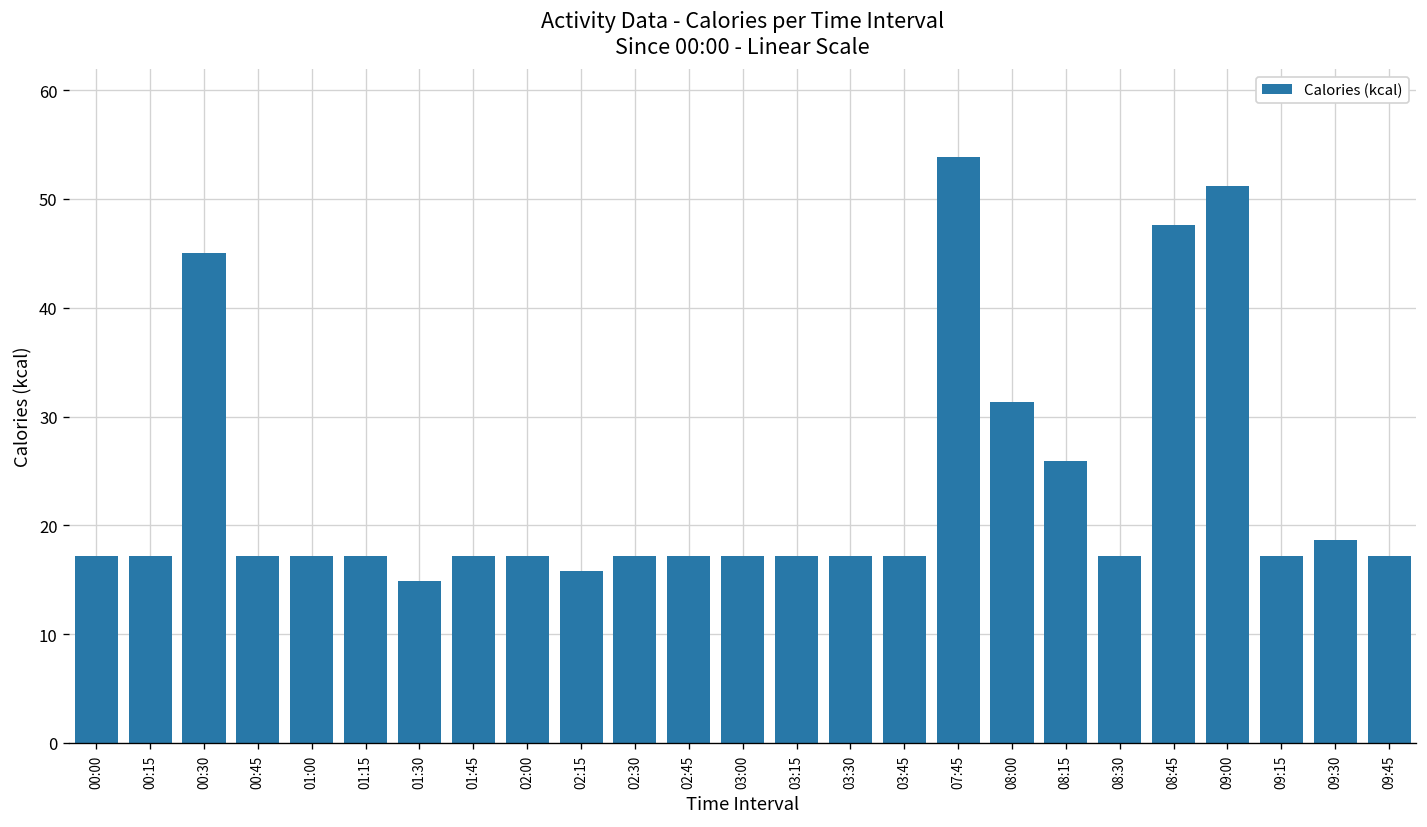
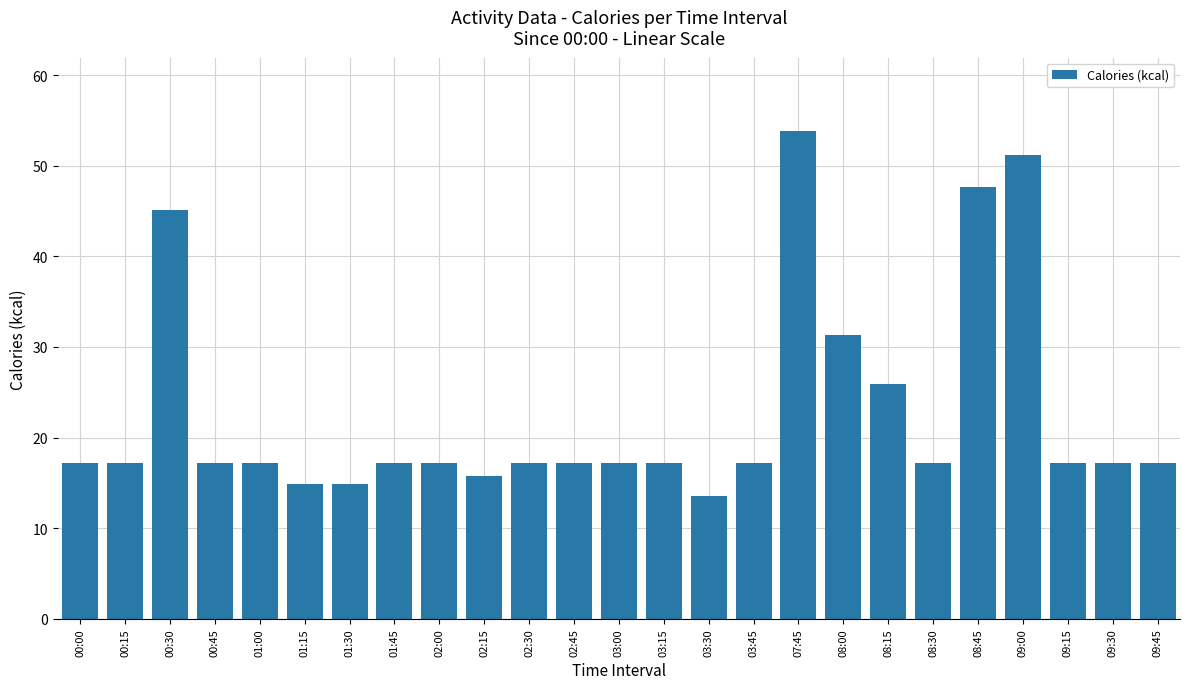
  {
    "00:00": 17,
    "00:15": 17,
    "00:30": 45,
    "00:45": 17,
    "01:00": 17,
-   "01:15": 17,
+   "01:15": 15,
    "01:30": 15,
    "01:45": 17,
    "02:00": 17,
    "02:15": 16,
    "02:30": 17,
    "02:45": 17,
    "03:00": 17,
    "03:15": 17,
-   "03:30": 17,
+   "03:30": 14,
    "03:45": 17,
    "07:45": 54,
    "08:00": 31,
    "08:15": 26,
    "08:30": 17,
    "08:45": 48,
    "09:00": 51,
    "09:15": 17,
-   "09:30": 19,
+   "09:30": 17,
    "09:45": 17
  }
